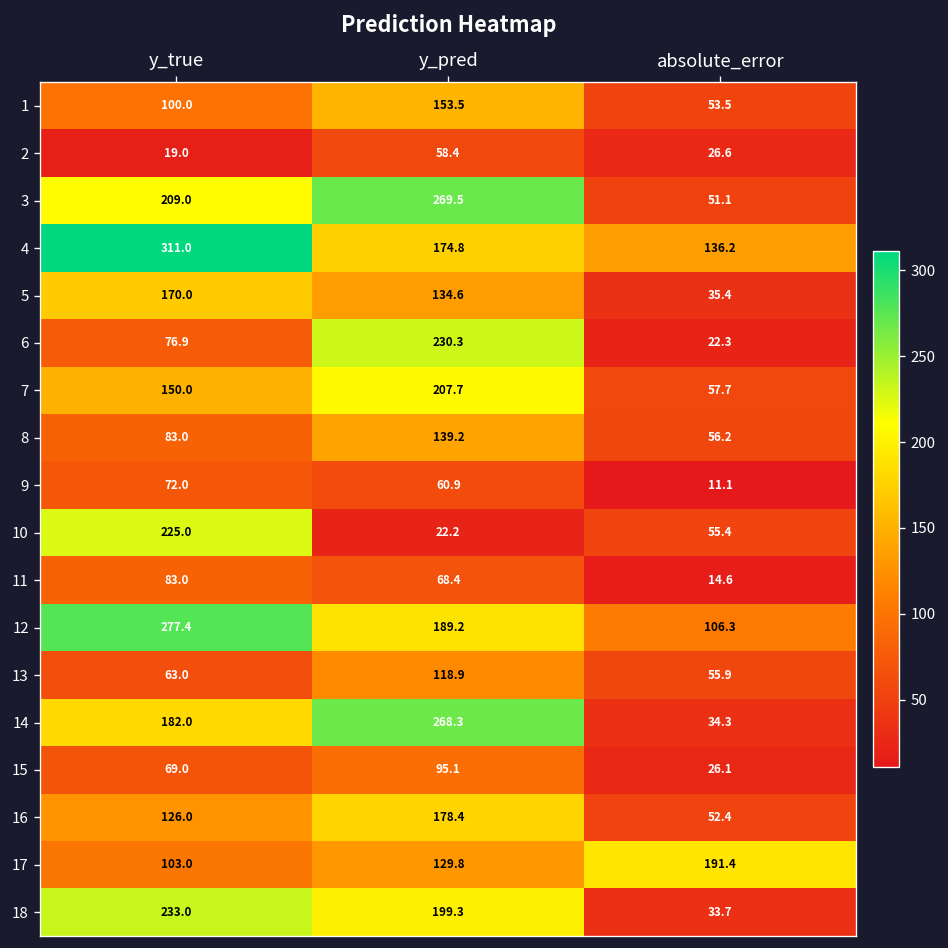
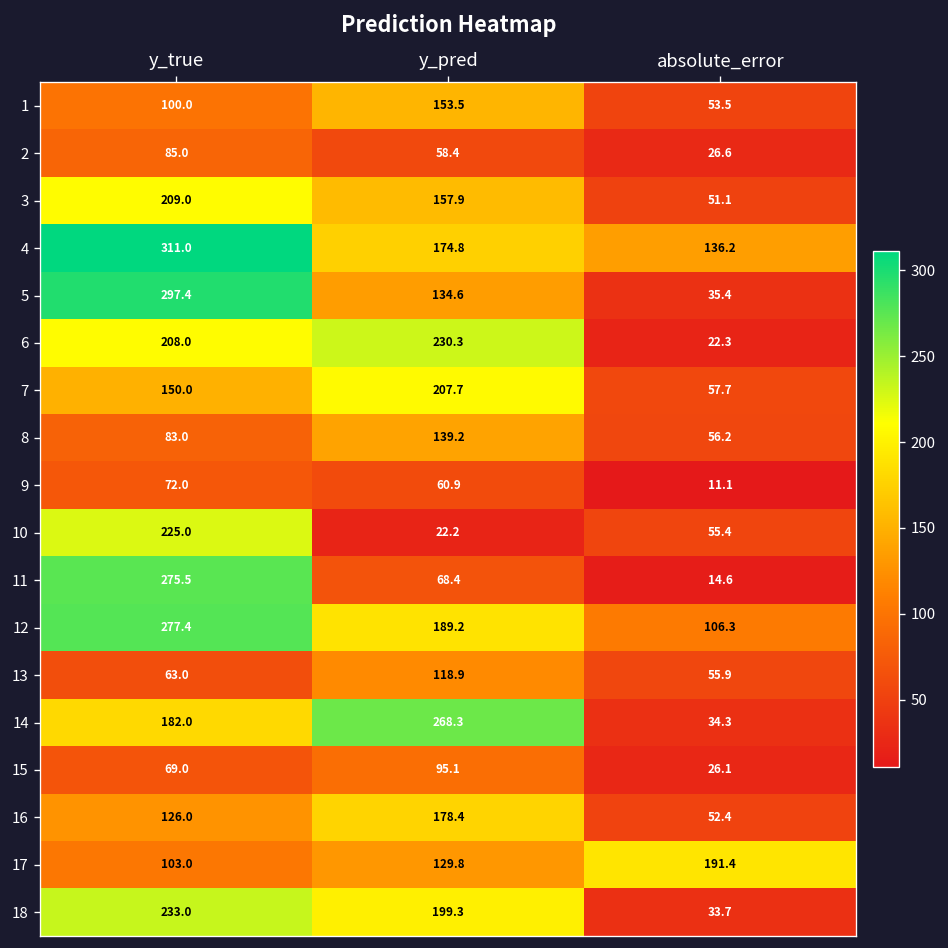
  {
    "1": {
      "y_true": 100.0,
      "y_pred": 153.5,
      "absolute_error": 53.5
    },
    "2": {
-     "y_true": 19.0,
+     "y_true": 85.0,
      "y_pred": 58.4,
      "absolute_error": 26.6
    },
    "3": {
      "y_true": 209.0,
-     "y_pred": 269.5,
+     "y_pred": 157.9,
      "absolute_error": 51.1
    },
    "4": {
      "y_true": 311.0,
      "y_pred": 174.8,
      "absolute_error": 136.2
    },
    "5": {
-     "y_true": 170.0,
+     "y_true": 297.4,
      "y_pred": 134.6,
      "absolute_error": 35.4
    },
    "6": {
-     "y_true": 76.9,
+     "y_true": 208.0,
      "y_pred": 230.3,
      "absolute_error": 22.3
    },
    "7": {
      "y_true": 150.0,
      "y_pred": 207.7,
      "absolute_error": 57.7
    },
    "8": {
      "y_true": 83.0,
      "y_pred": 139.2,
      "absolute_error": 56.2
    },
    "9": {
      "y_true": 72.0,
      "y_pred": 60.9,
      "absolute_error": 11.1
    },
    "10": {
      "y_true": 225.0,
      "y_pred": 22.2,
      "absolute_error": 55.4
    },
    "11": {
-     "y_true": 83.0,
+     "y_true": 275.5,
      "y_pred": 68.4,
      "absolute_error": 14.6
    },
    "12": {
      "y_true": 277.4,
      "y_pred": 189.2,
      "absolute_error": 106.3
    },
    "13": {
      "y_true": 63.0,
      "y_pred": 118.9,
      "absolute_error": 55.9
    },
    "14": {
      "y_true": 182.0,
      "y_pred": 268.3,
      "absolute_error": 34.3
    },
    "15": {
      "y_true": 69.0,
      "y_pred": 95.1,
      "absolute_error": 26.1
    },
    "16": {
      "y_true": 126.0,
      "y_pred": 178.4,
      "absolute_error": 52.4
    },
    "17": {
      "y_true": 103.0,
      "y_pred": 129.8,
      "absolute_error": 191.4
    },
    "18": {
      "y_true": 233.0,
      "y_pred": 199.3,
      "absolute_error": 33.7
    }
  }
